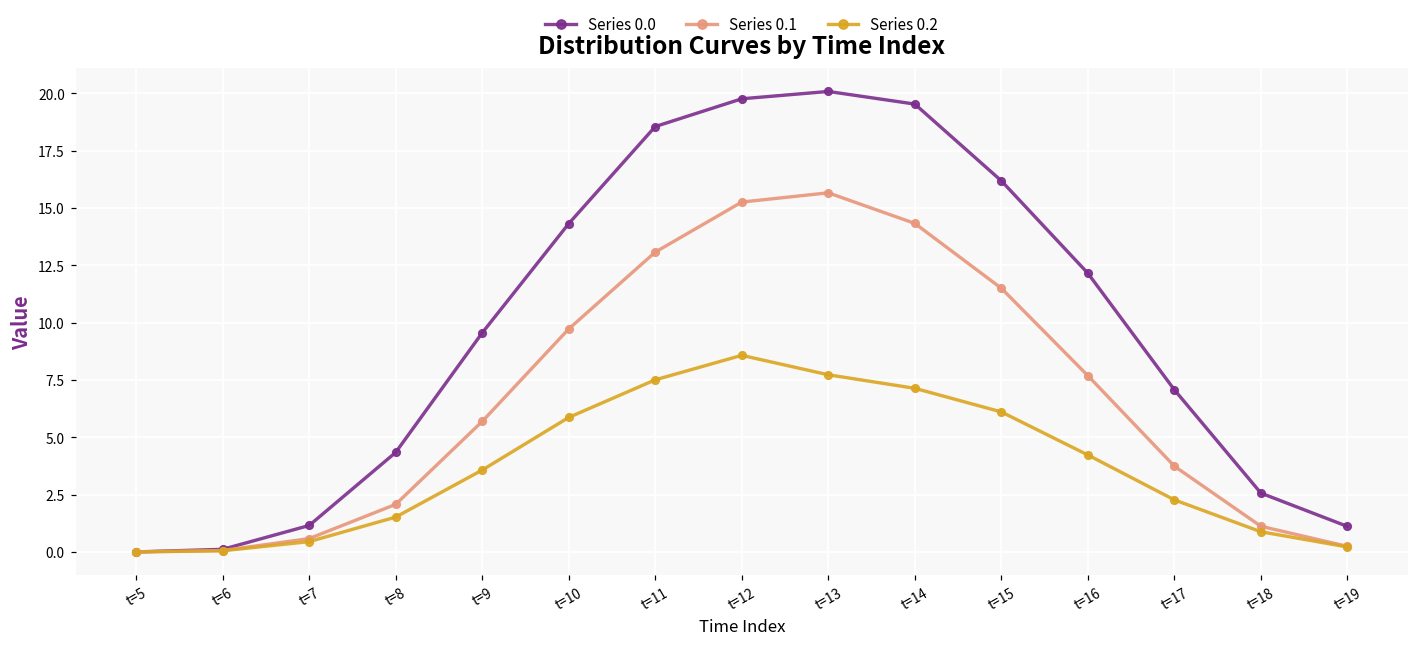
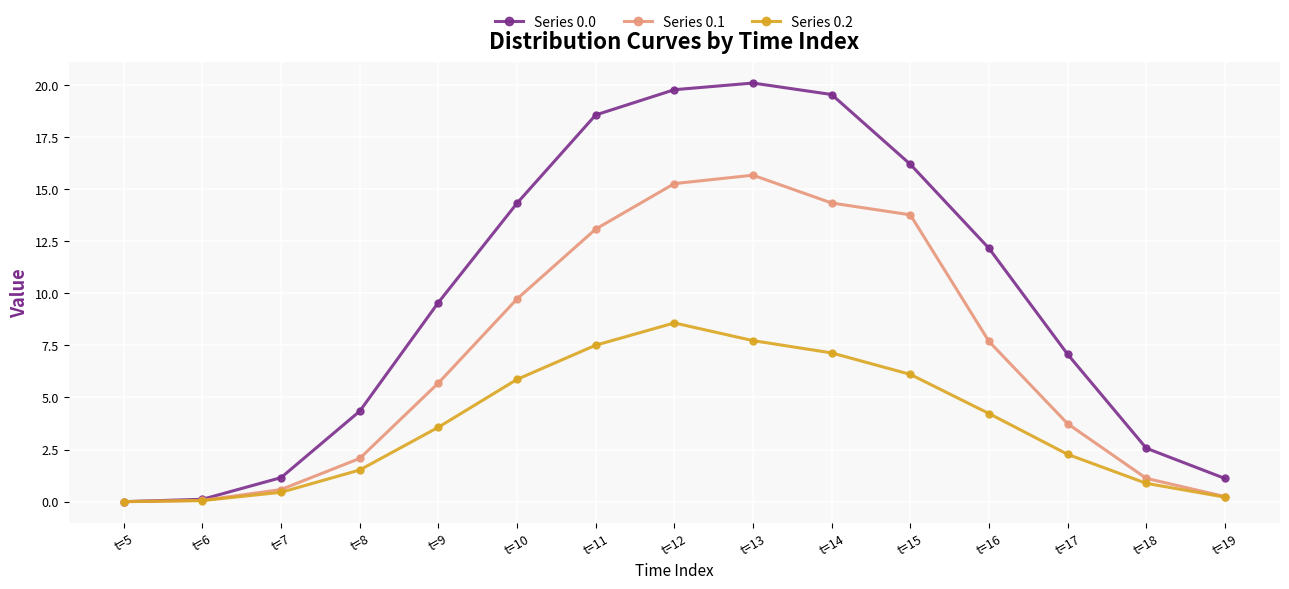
  {
    "Series 0.0": {
      "t=7": 1.2,
      "t=8": 4.3,
      "t=9": 9.6,
      "t=10": 14.3,
      "t=11": 18.6,
      "t=12": 19.8,
      "t=13": 20.1,
      "t=14": 19.5,
      "t=15": 16.2,
      "t=16": 12.2,
      "t=17": 7.1,
      "t=18": 2.6,
      "t=19": 1.1
    },
    "Series 0.1": {
      "t=7": 0.6,
      "t=8": 2.1,
      "t=9": 5.7,
      "t=10": 9.7,
      "t=11": 13.1,
      "t=12": 15.3,
      "t=13": 15.7,
      "t=14": 14.3,
-     "t=15": 11.5,
+     "t=15": 13.8,
      "t=16": 7.7,
      "t=17": 3.7,
      "t=18": 1.1
    },
    "Series 0.2": {
      "t=7": 0.4,
      "t=8": 1.5,
      "t=9": 3.6,
      "t=10": 5.9,
      "t=11": 7.5,
      "t=12": 8.6,
      "t=13": 7.7,
      "t=14": 7.1,
      "t=15": 6.1,
      "t=16": 4.2,
      "t=17": 2.3,
      "t=18": 0.9
    }
  }
